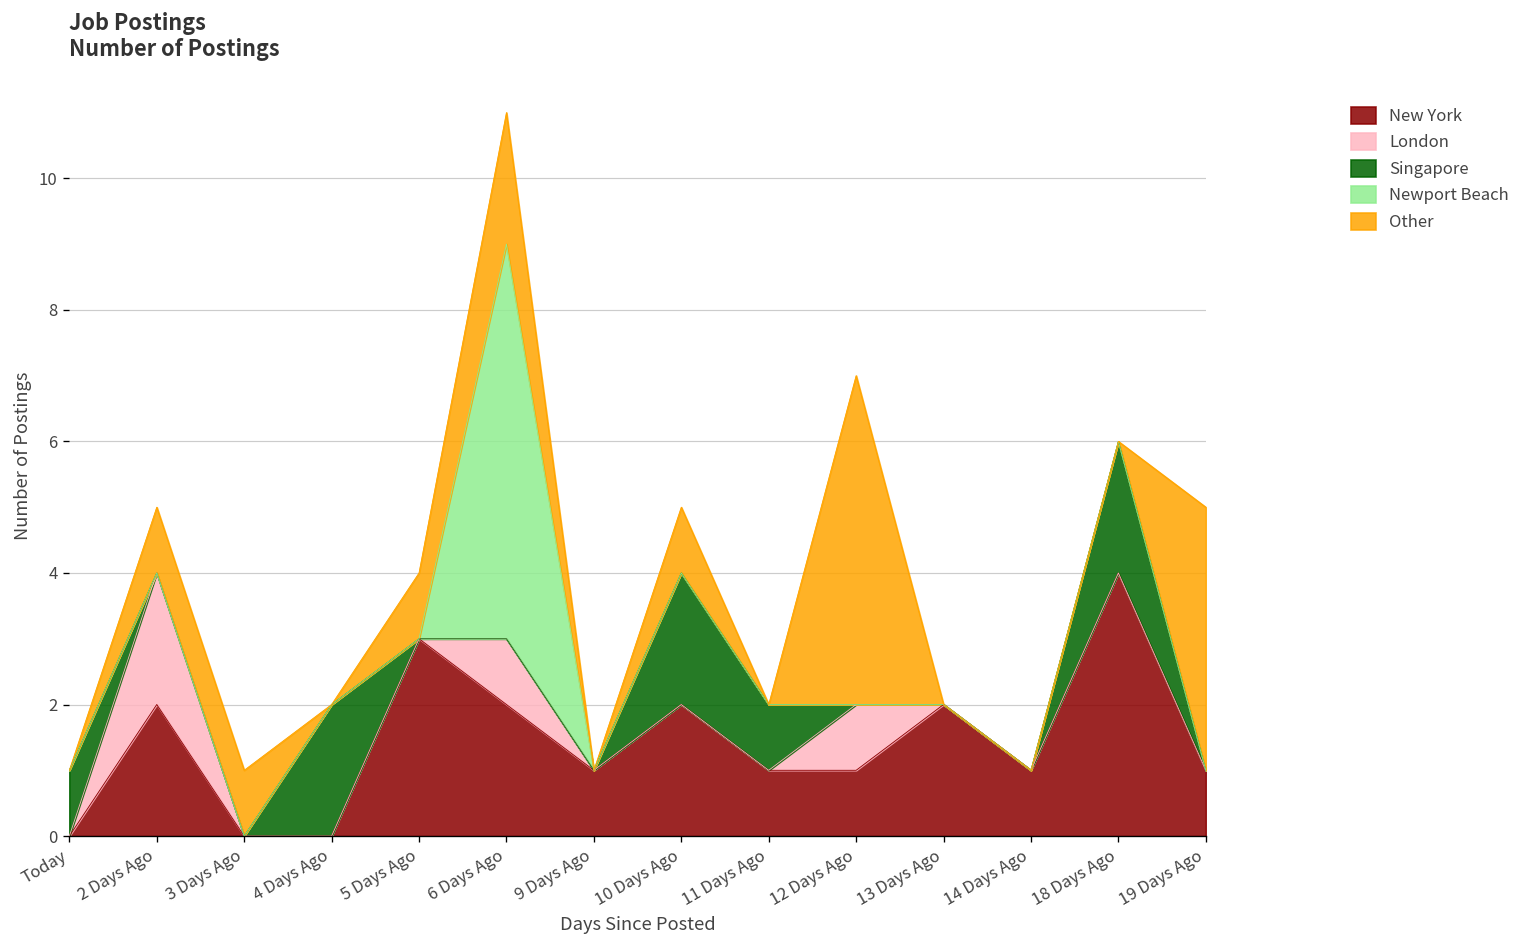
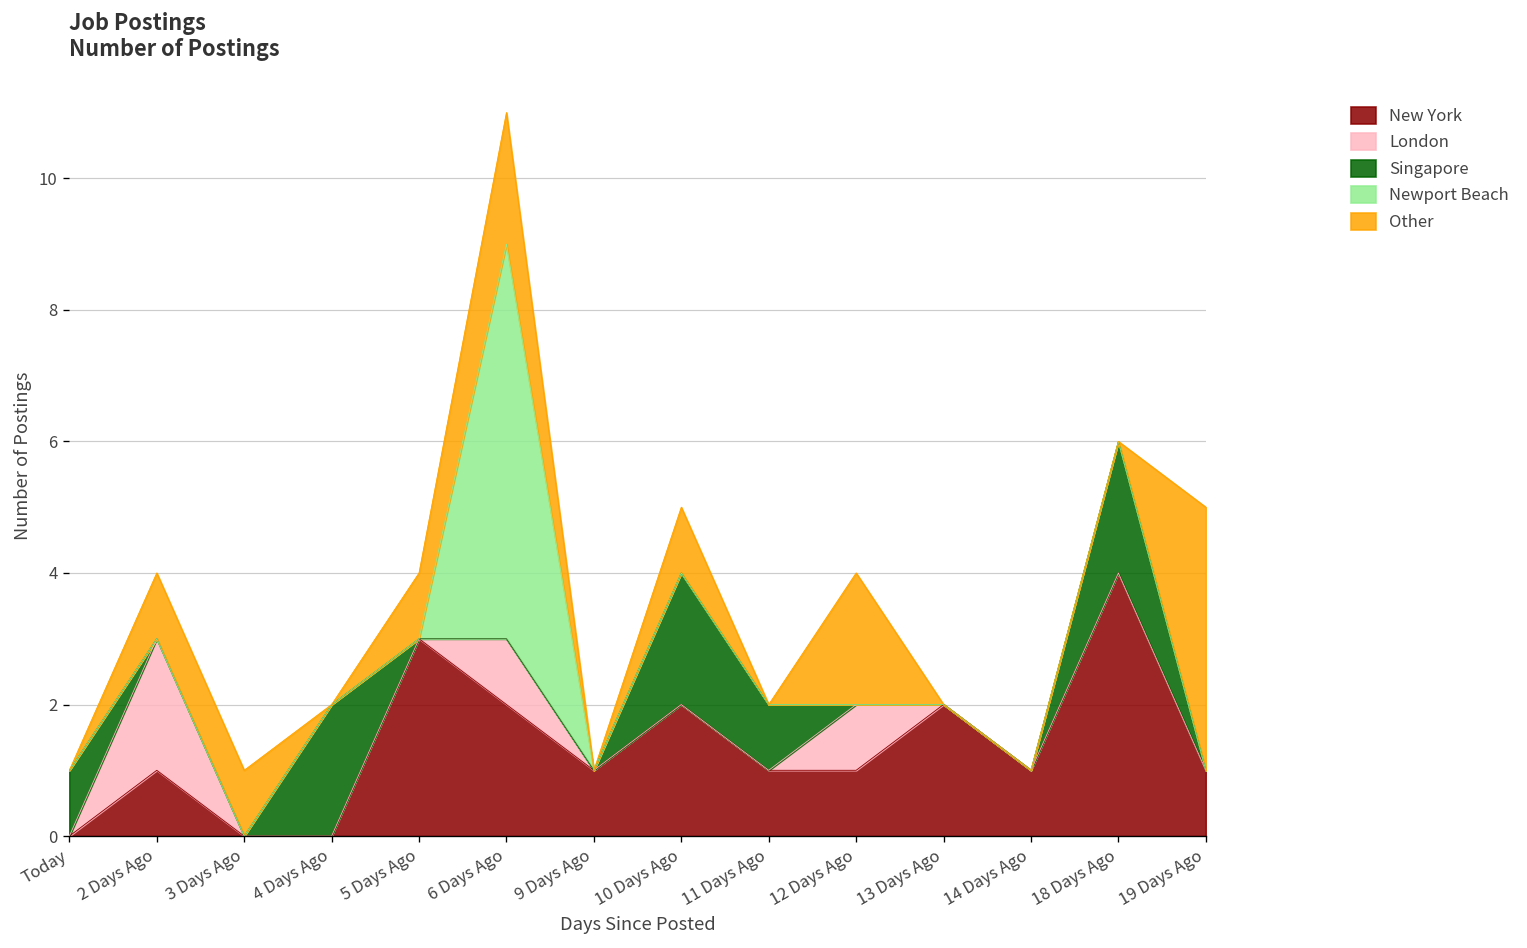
  {
    "New York": {
-     "2 Days Ago": 2,
+     "2 Days Ago": 1,
      "6 Days Ago": 2,
      "12 Days Ago": 1
    },
    "Newport Beach": {
      "6 Days Ago": 6
    },
    "Other": {
      "2 Days Ago": 1,
      "3 Days Ago": 1,
      "5 Days Ago": 1,
      "6 Days Ago": 2,
      "10 Days Ago": 1,
-     "12 Days Ago": 5,
+     "12 Days Ago": 2,
      "19 Days Ago": 4
    }
  }
